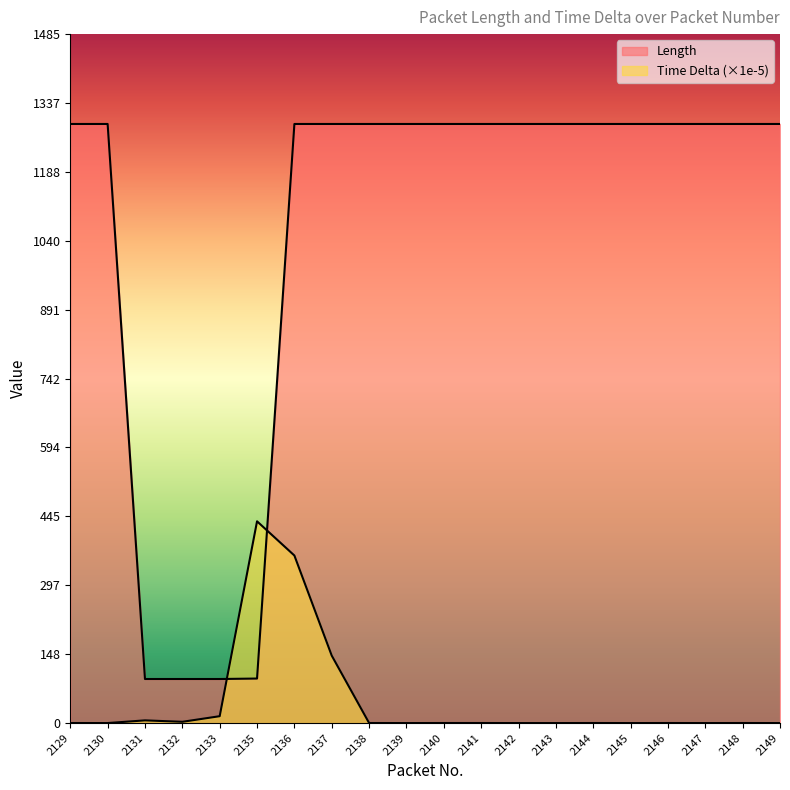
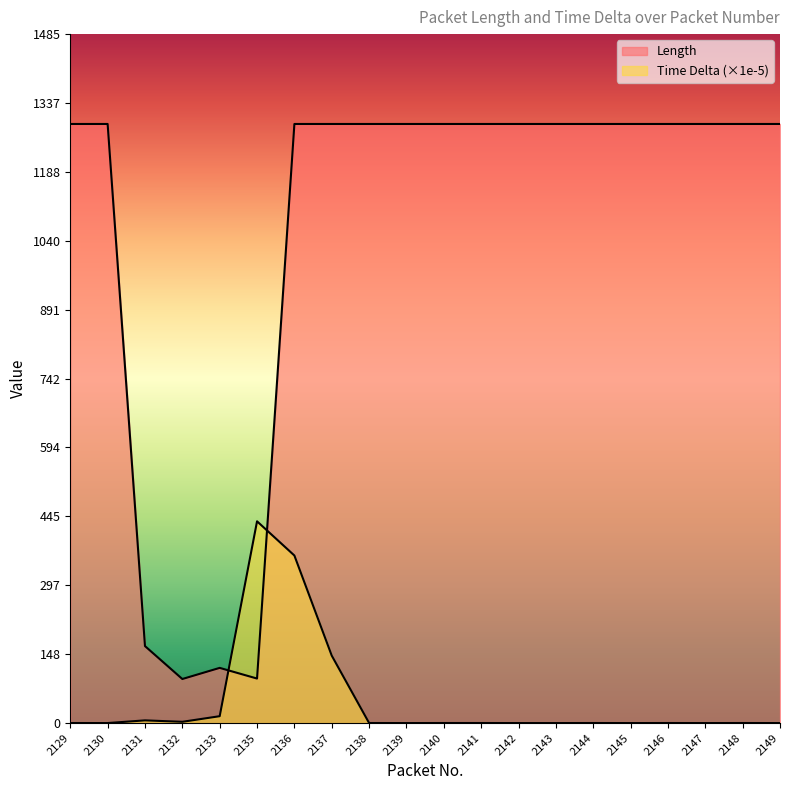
  {
    "Length": {
      "2129": 1290,
      "2130": 1290,
-     "2131": 100,
+     "2131": 170,
      "2132": 100,
-     "2133": 100,
+     "2133": 120,
      "2135": 100,
      "2136": 1290,
      "2137": 1290,
      "2138": 1290,
      "2139": 1290,
      "2140": 1290,
      "2141": 1290,
      "2142": 1290,
      "2143": 1290,
      "2144": 1290,
      "2145": 1290,
      "2146": 1290,
      "2147": 1290,
      "2148": 1290,
      "2149": 1290
    },
    "Time Delta (×1e-5)": {
      "2129": 0,
      "2130": 0,
      "2131": 10,
      "2132": 0,
      "2133": 10,
      "2135": 440,
      "2136": 360,
      "2137": 150,
      "2138": 0,
      "2139": 0,
      "2140": 0,
      "2141": 0,
      "2142": 0,
      "2143": 0,
      "2144": 0,
      "2145": 0,
      "2146": 0,
      "2147": 0,
      "2148": 0,
      "2149": 0
    }
  }
